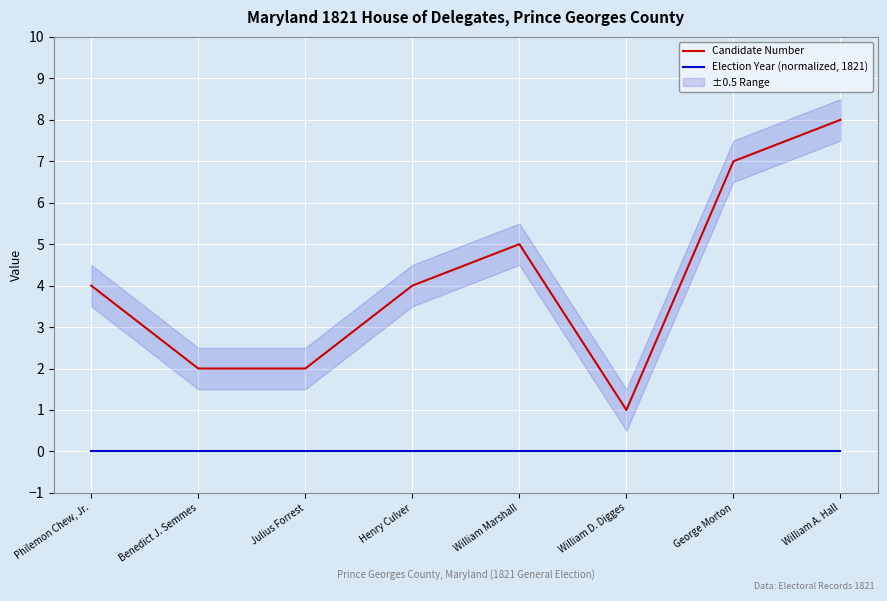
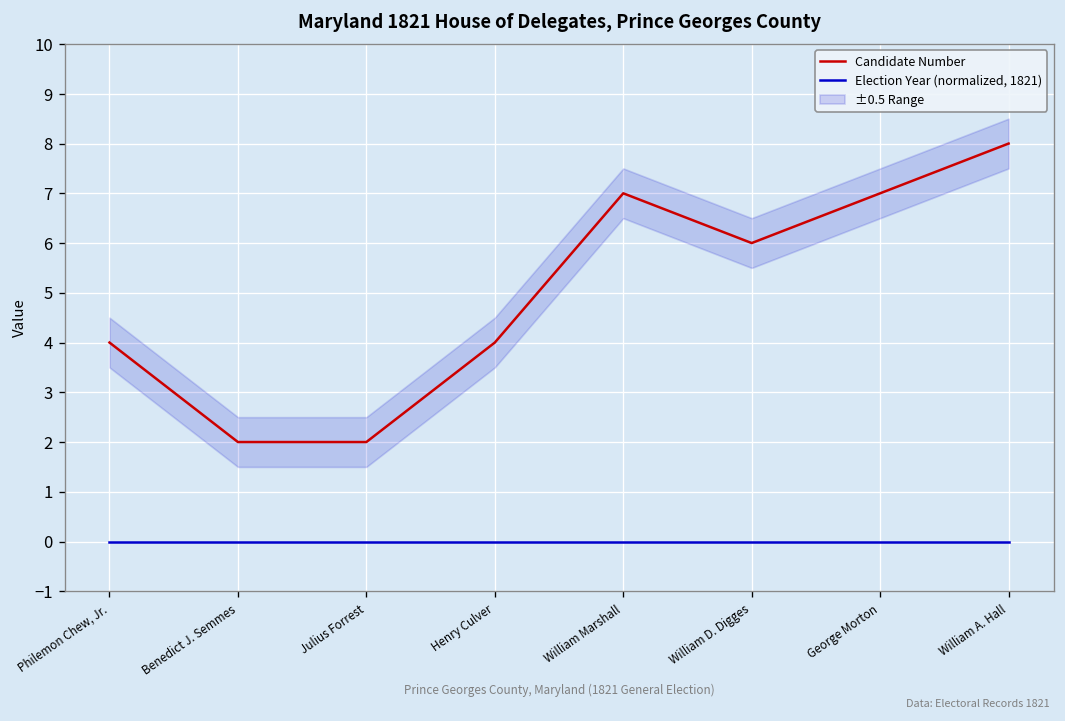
  {
    "Candidate Number": {
      "Philemon Chew, Jr.": 4,
      "Benedict J. Semmes": 2,
      "Julius Forrest": 2,
      "Henry Culver": 4,
-     "William Marshall": 5,
-     "William D. Digges": 1,
+     "William Marshall": 7,
+     "William D. Digges": 6,
      "George Morton": 7,
      "William A. Hall": 8
    }
  }
